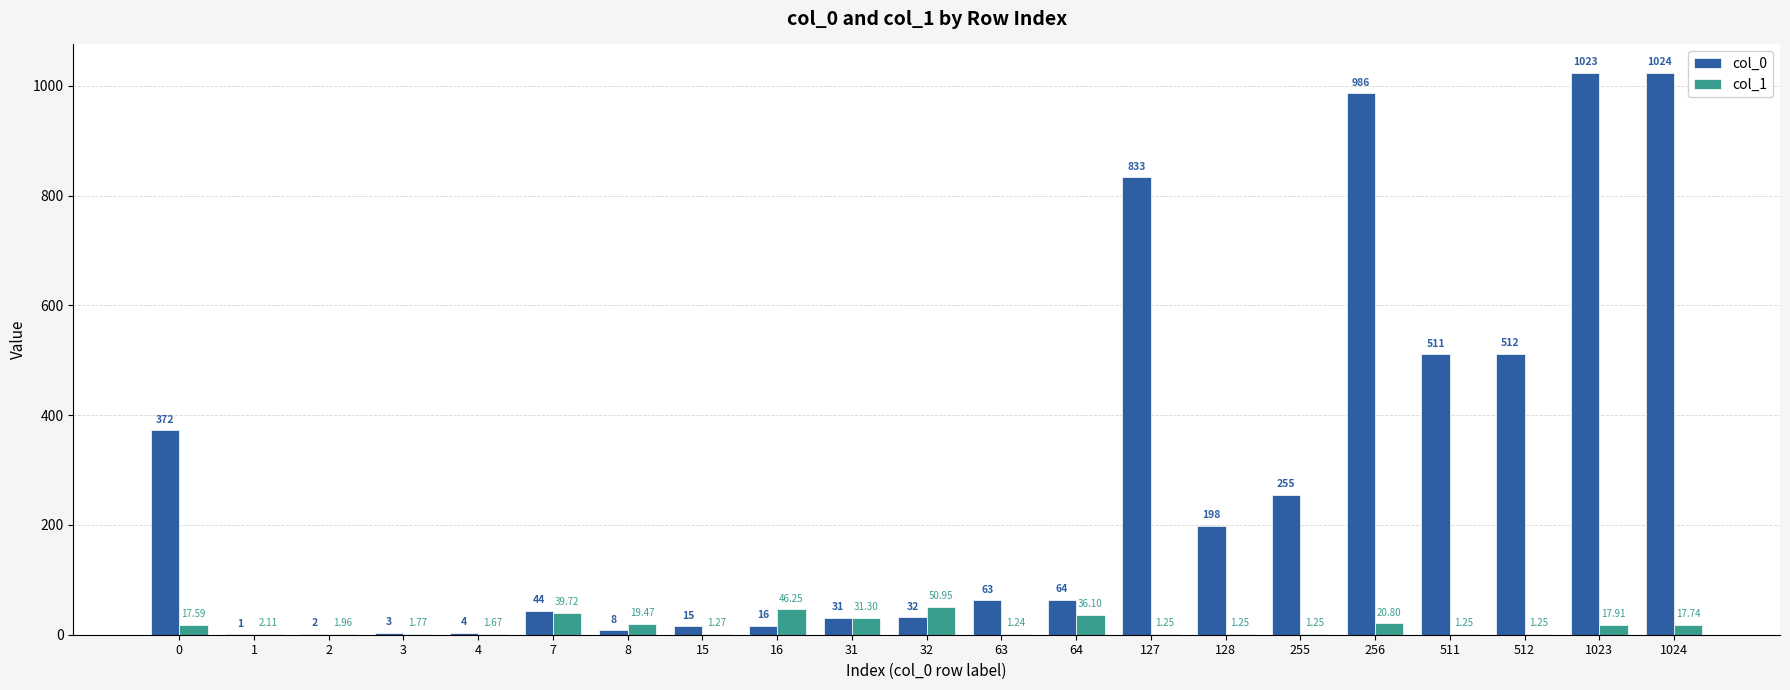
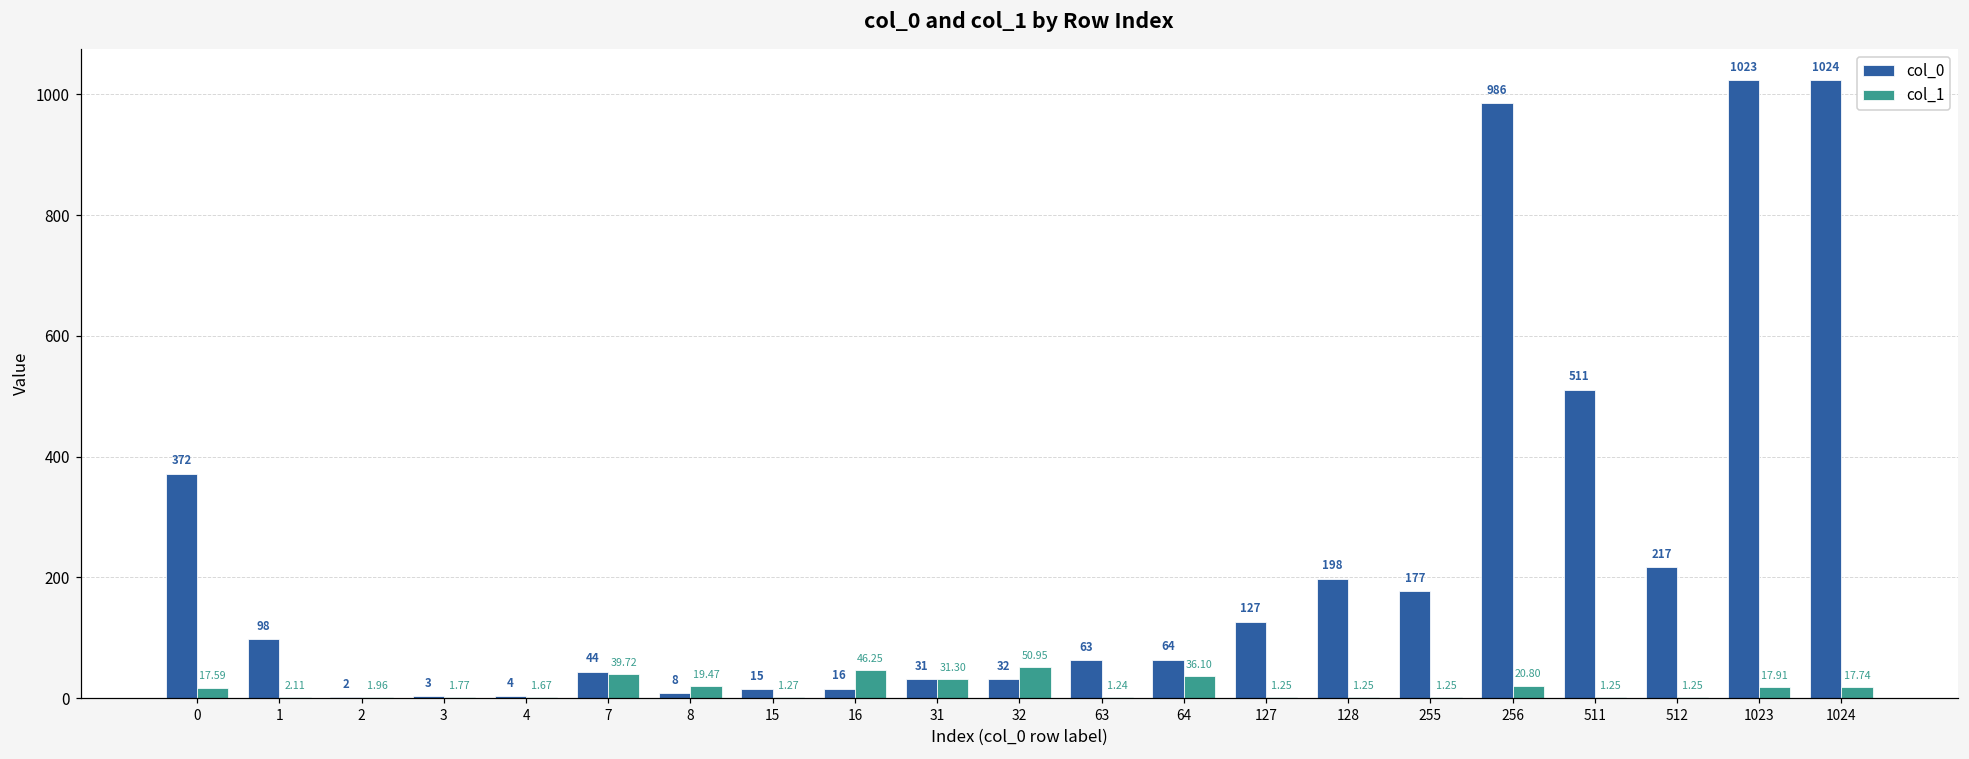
  {
    "col_0": {
      "0": 372,
-     "1": 1,
+     "1": 98,
      "2": 2,
      "3": 3,
      "4": 4,
      "7": 44,
      "8": 8,
      "15": 15,
      "16": 16,
      "31": 31,
      "32": 32,
      "63": 63,
      "64": 64,
-     "127": 833,
+     "127": 127,
      "128": 198,
-     "255": 255,
+     "255": 177,
      "256": 986,
      "511": 511,
-     "512": 512,
+     "512": 217,
      "1023": 1023,
      "1024": 1024
    },
    "col_1": {
      "0": 17.59,
      "1": 2.11,
      "2": 1.96,
      "3": 1.77,
      "4": 1.67,
      "7": 39.72,
      "8": 19.47,
      "15": 1.27,
      "16": 46.25,
      "31": 31.30,
      "32": 50.95,
      "63": 1.24,
      "64": 36.10,
      "127": 1.25,
      "128": 1.25,
      "255": 1.25,
      "256": 20.80,
      "511": 1.25,
      "512": 1.25,
      "1023": 17.91,
      "1024": 17.74
    }
  }
